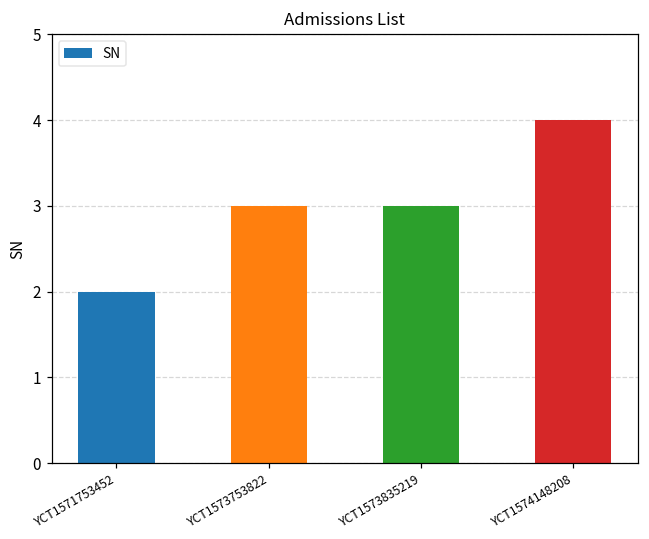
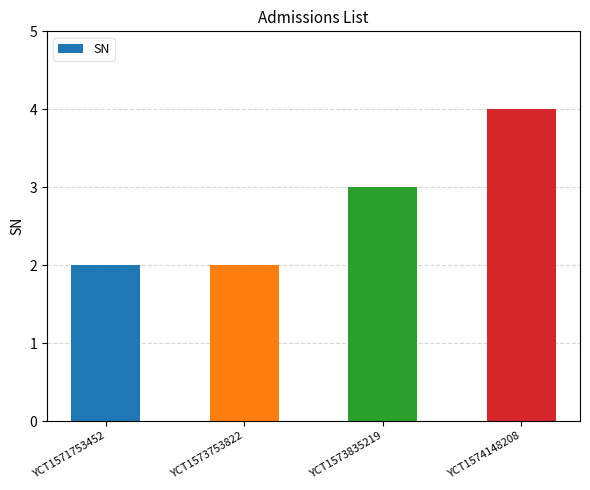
  {
    "YCT1571753452": 2,
-   "YCT1573753822": 3,
+   "YCT1573753822": 2,
    "YCT1573835219": 3,
    "YCT1574148208": 4
  }
